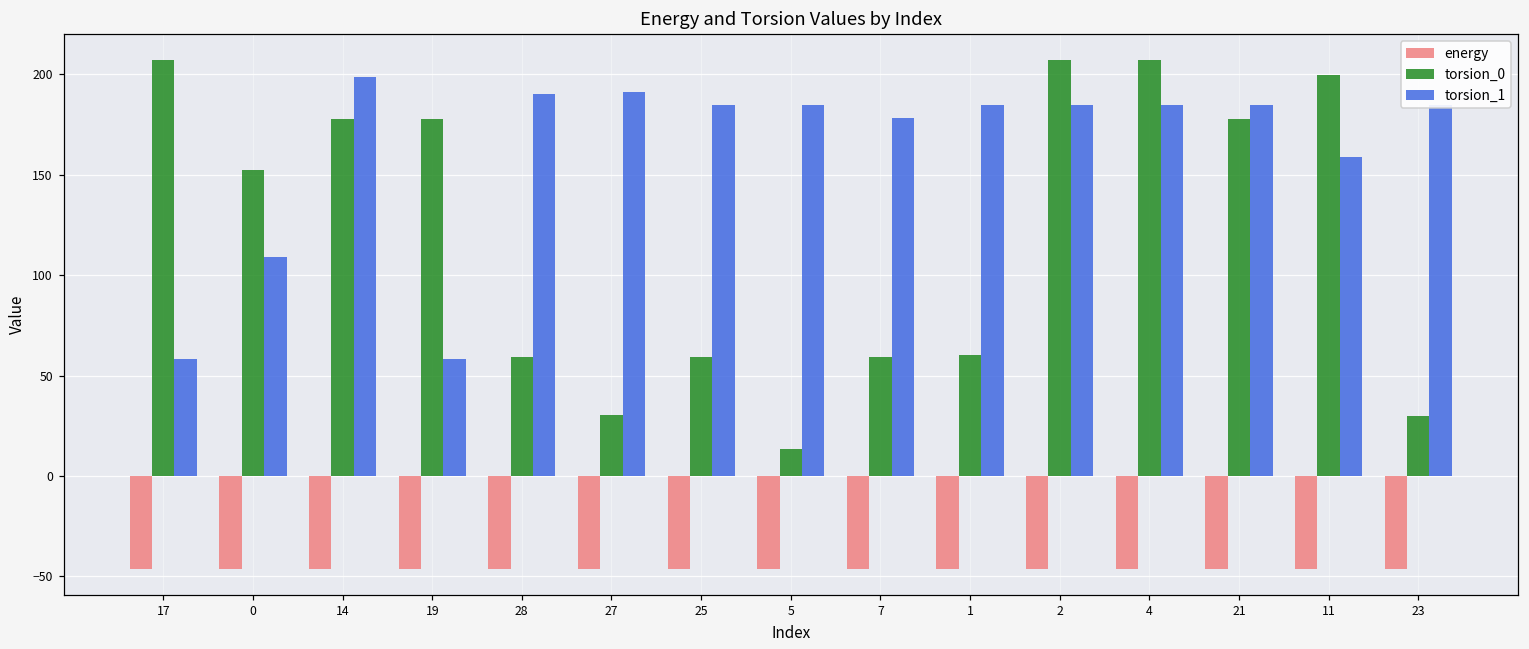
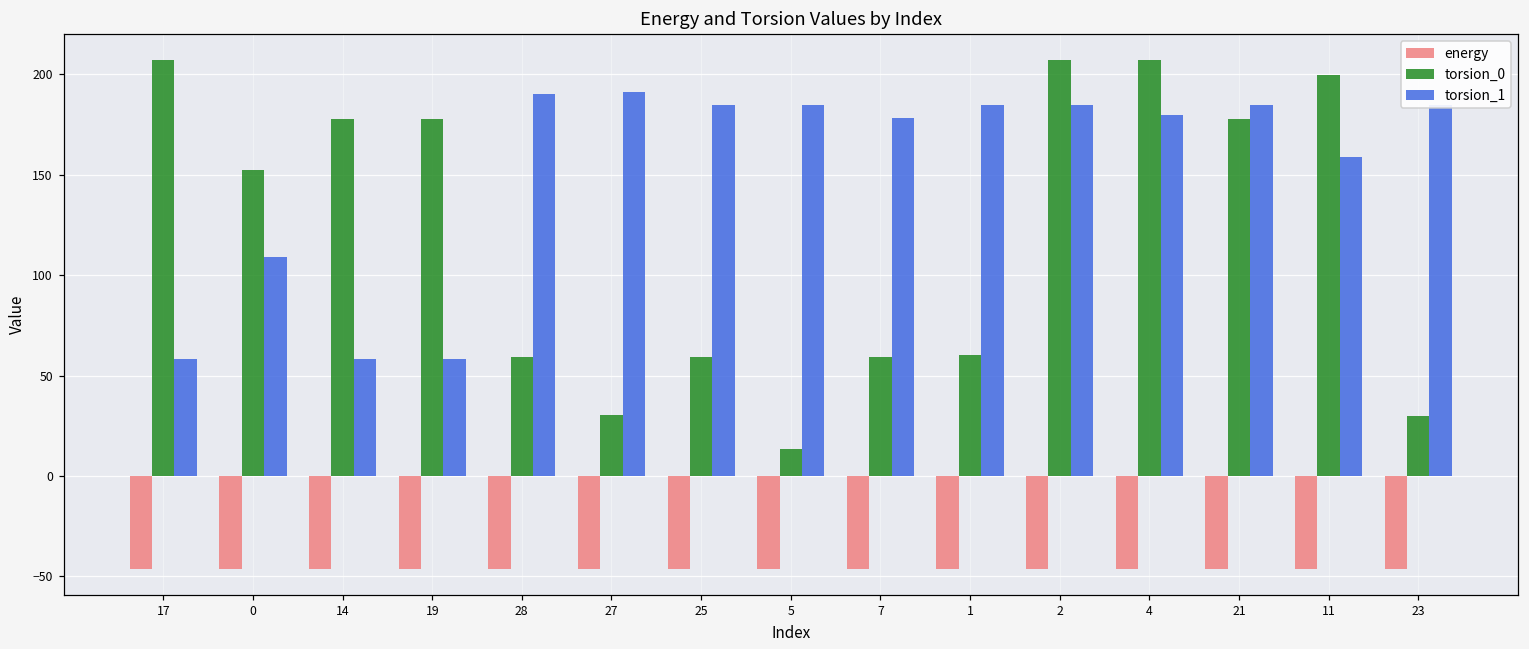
  {
    "energy": {
      "17": -46,
      "0": -46,
      "14": -46,
      "19": -46,
      "28": -46,
      "27": -46,
      "25": -46,
      "5": -46,
      "7": -46,
      "1": -46,
      "2": -46,
      "4": -46,
      "21": -46,
      "11": -46,
      "23": -46
    },
    "torsion_0": {
      "17": 207,
      "0": 153,
      "14": 178,
      "19": 178,
      "28": 59,
      "27": 31,
      "25": 59,
      "5": 14,
      "7": 59,
      "1": 60,
      "2": 207,
      "4": 207,
      "21": 178,
      "11": 200,
      "23": 30
    },
    "torsion_1": {
      "17": 58,
      "0": 109,
-     "14": 199,
+     "14": 58,
      "19": 58,
      "28": 190,
      "27": 191,
      "25": 185,
      "5": 185,
      "7": 178,
      "1": 185,
      "2": 185,
-     "4": 185,
+     "4": 180,
      "21": 185,
      "11": 159
    }
  }
